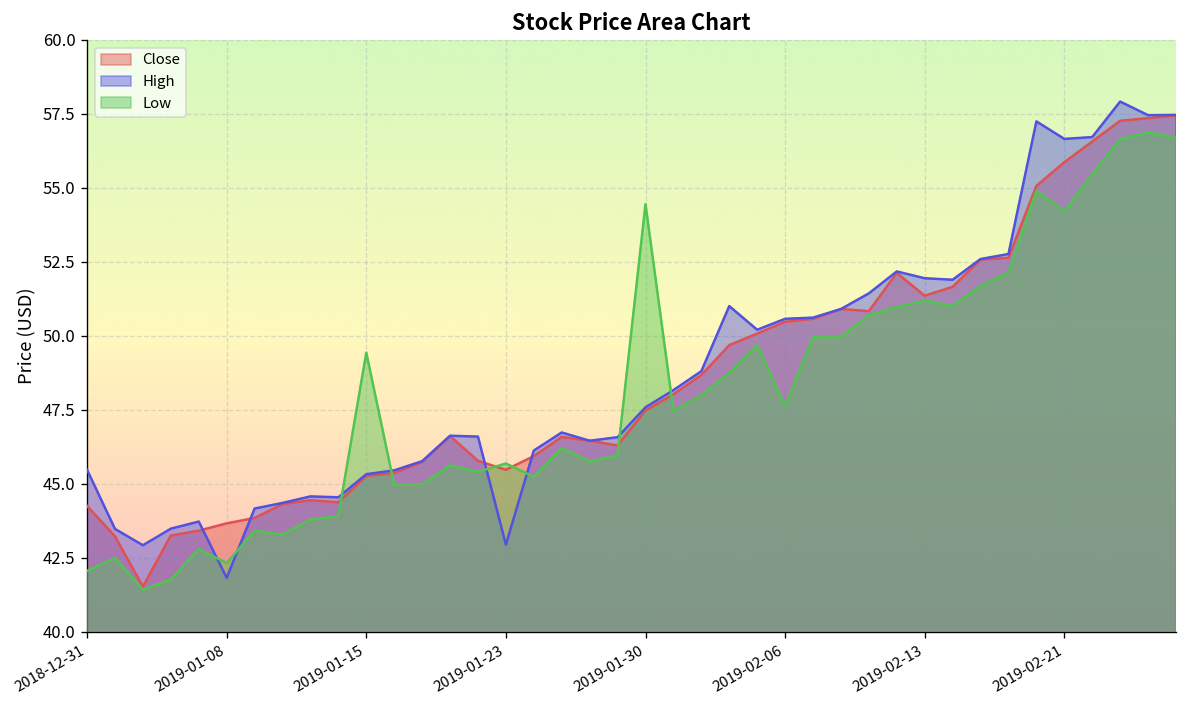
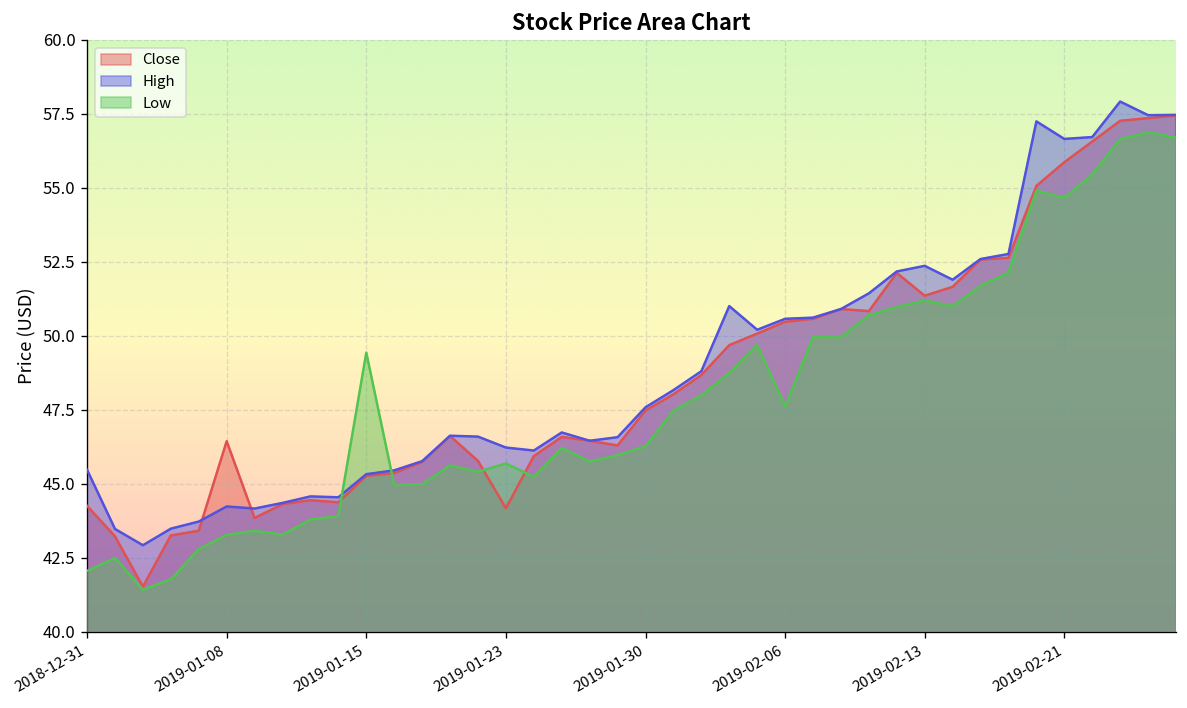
  {
    "Close": {
      "2018-12-31": 44.3,
-     "2019-01-08": 43.7,
-     "2019-01-23": 45.5,
+     "2019-01-08": 46.4,
+     "2019-01-23": 44.2,
      "2019-01-30": 47.5,
      "2019-02-13": 51.4,
      "2019-02-21": 55.9
    },
    "High": {
      "2018-12-31": 45.5,
-     "2019-01-08": 41.8,
-     "2019-01-23": 43.0,
+     "2019-01-08": 44.2,
+     "2019-01-23": 46.2,
      "2019-01-30": 47.6,
-     "2019-02-13": 52.0,
+     "2019-02-13": 52.4,
      "2019-02-21": 56.7
    },
    "Low": {
      "2018-12-31": 42.1,
-     "2019-01-08": 42.3,
+     "2019-01-08": 43.3,
      "2019-01-15": 49.4,
      "2019-01-23": 45.7,
-     "2019-01-30": 54.5,
+     "2019-01-30": 46.3,
      "2019-02-06": 47.6,
      "2019-02-13": 51.2,
-     "2019-02-21": 54.2
+     "2019-02-21": 54.7
    }
  }
